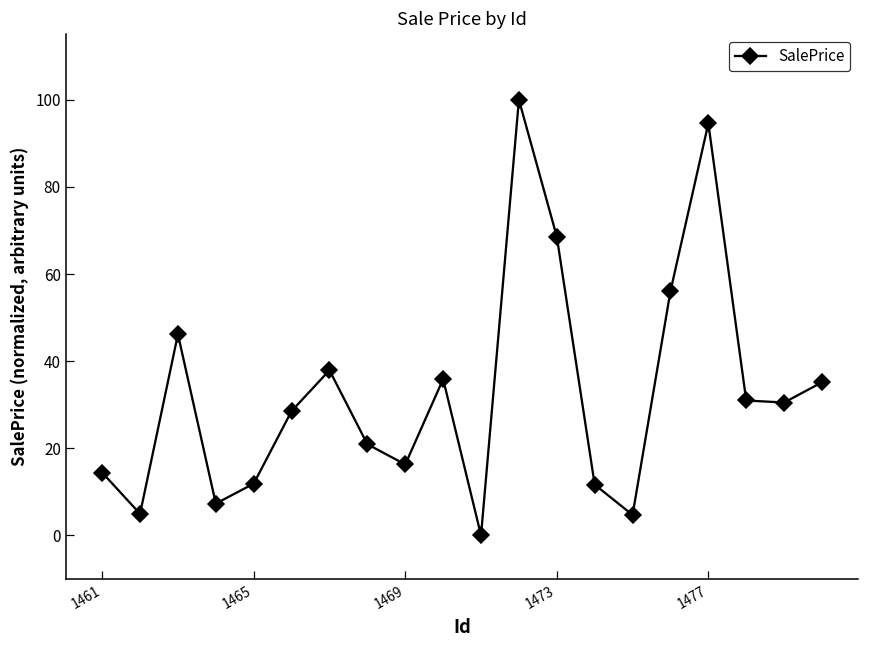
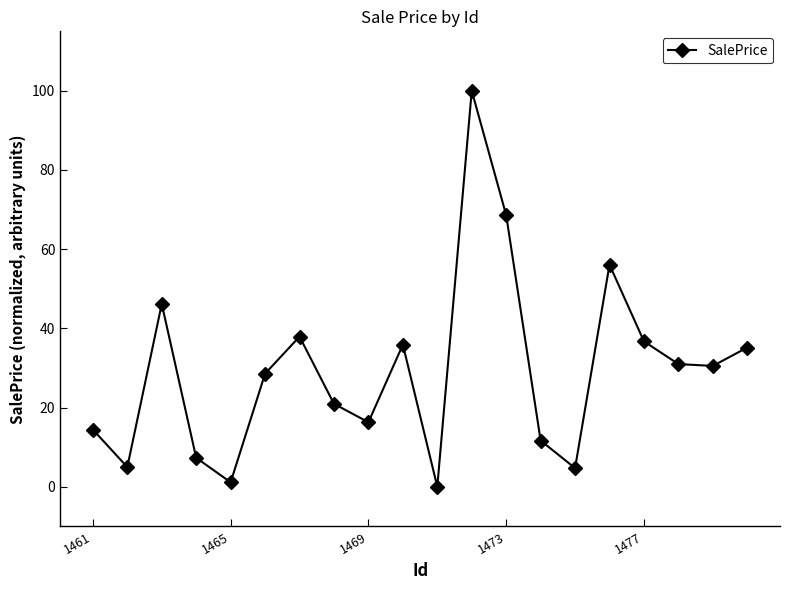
  {
    "1461": 14,
-   "1465": 12,
+   "1465": 1,
    "1469": 16,
    "1473": 69,
-   "1477": 95
+   "1477": 37
  }
